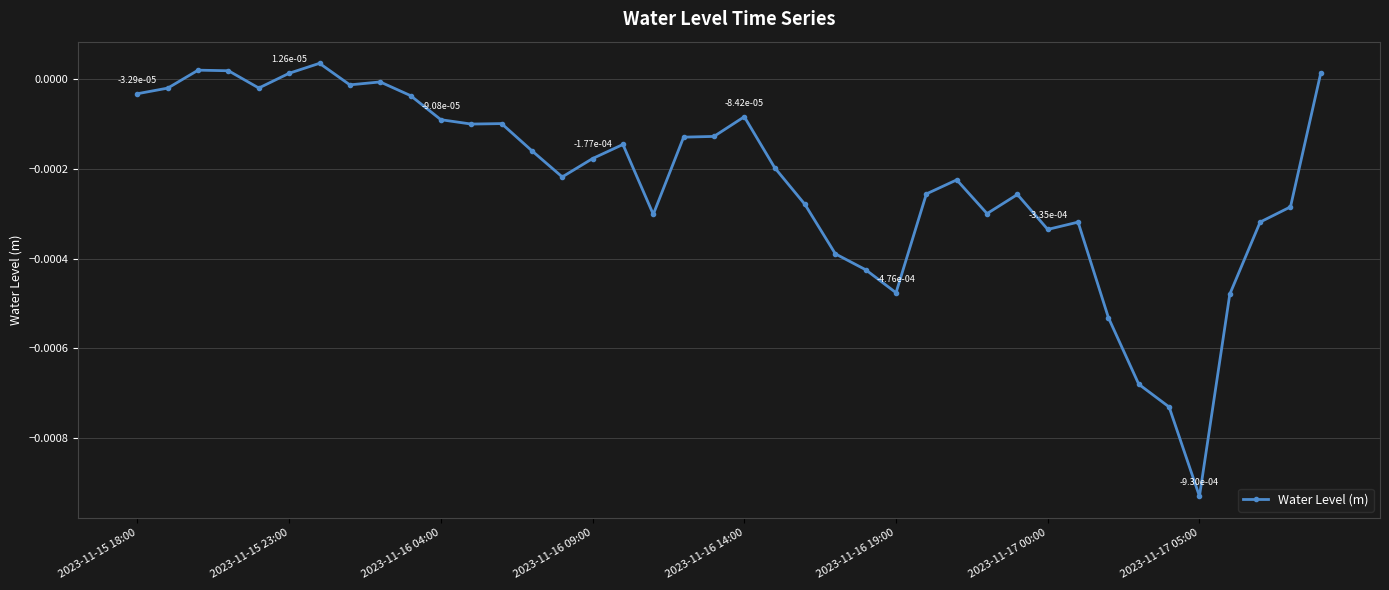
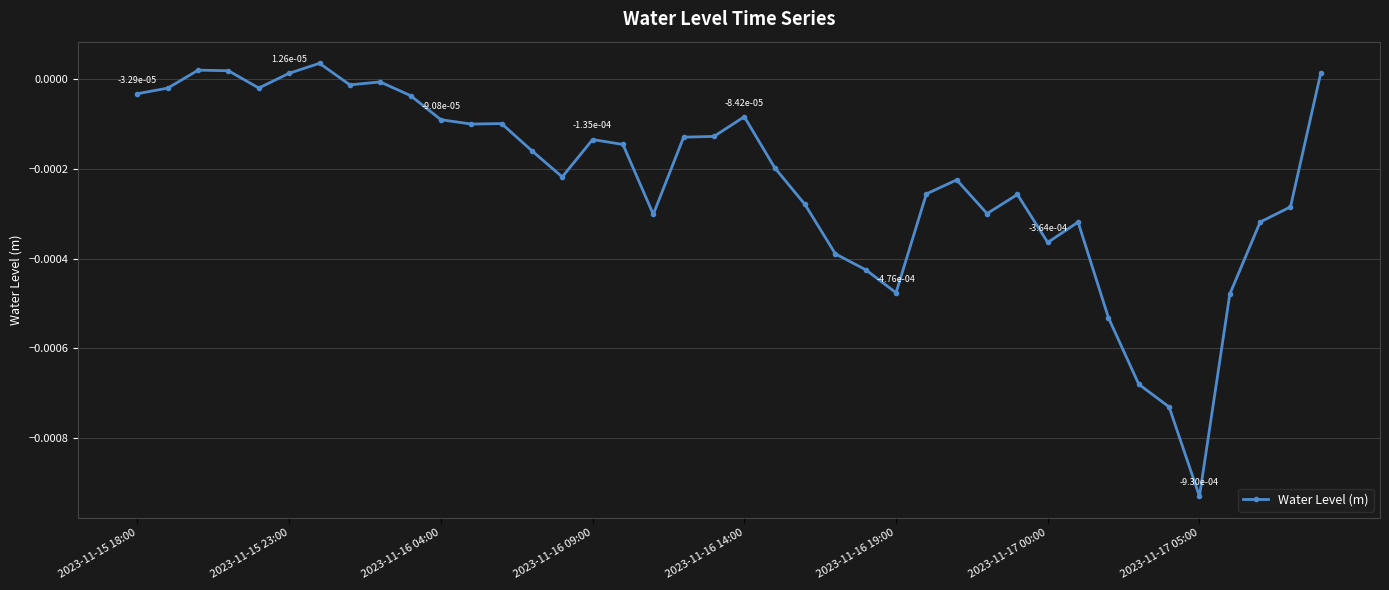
  {
    "2023-11-15 18:00": "-3.29e-05",
    "2023-11-15 23:00": "1.26e-05",
    "2023-11-16 04:00": "-9.08e-05",
-   "2023-11-16 09:00": "-1.77e-04",
+   "2023-11-16 09:00": "-1.35e-04",
    "2023-11-16 14:00": "-8.42e-05",
    "2023-11-16 19:00": "-4.76e-04",
-   "2023-11-17 00:00": "-3.35e-04",
+   "2023-11-17 00:00": "-3.64e-04",
    "2023-11-17 05:00": "-9.30e-04"
  }
